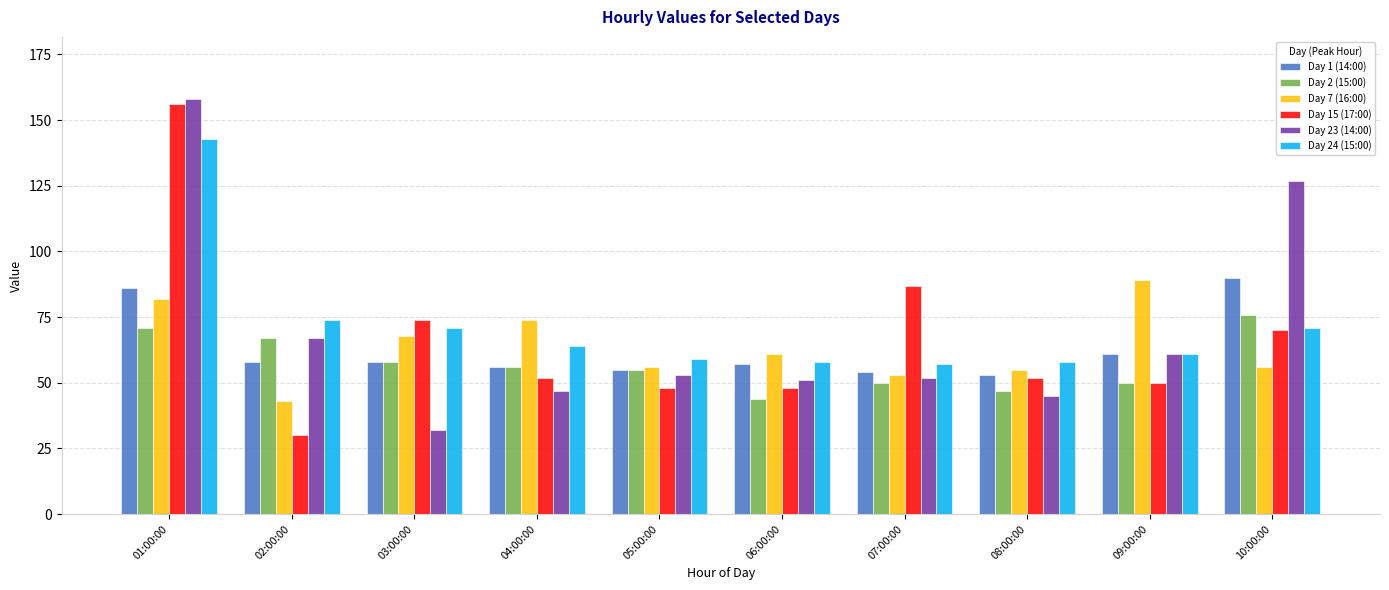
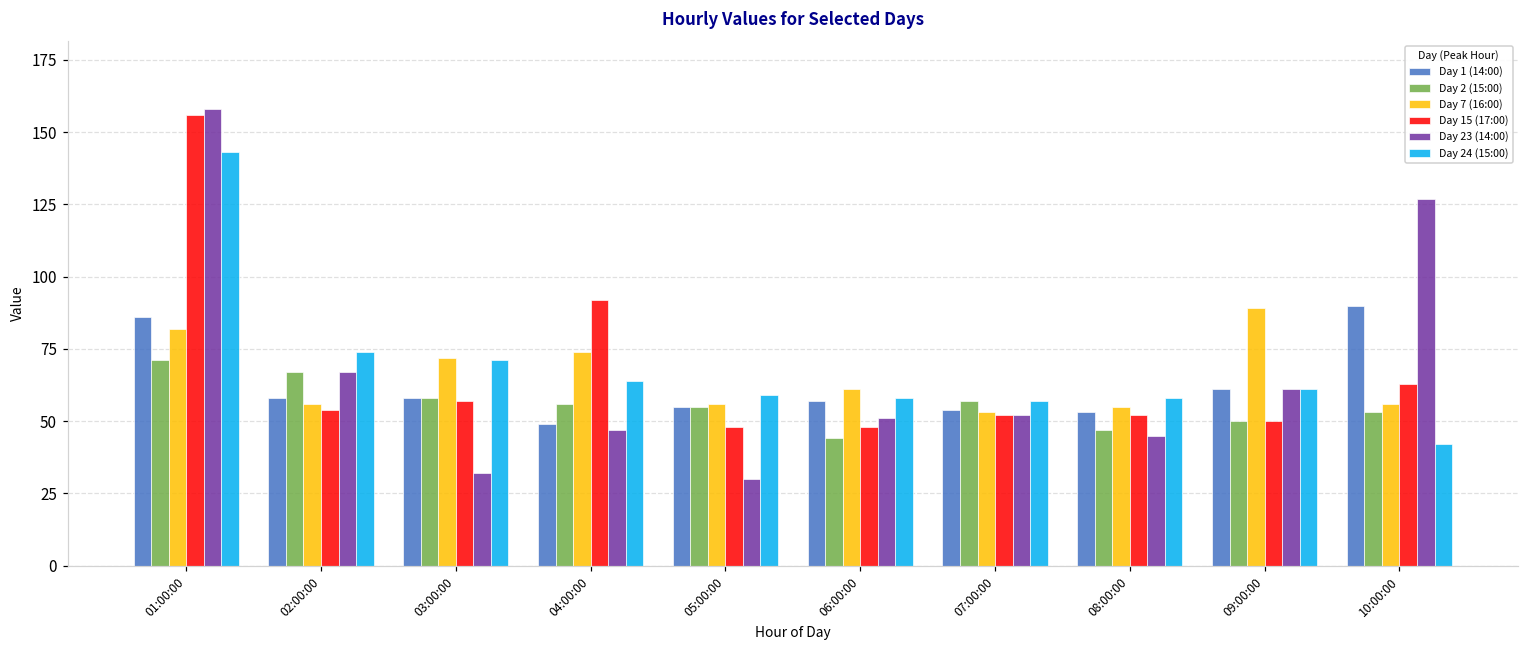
  {
    "Day 1 (14:00)": {
      "01:00:00": 86,
      "02:00:00": 58,
      "03:00:00": 58,
-     "04:00:00": 56,
+     "04:00:00": 49,
      "05:00:00": 55,
      "06:00:00": 57,
      "07:00:00": 54,
      "08:00:00": 53,
      "09:00:00": 61,
      "10:00:00": 90
    },
    "Day 2 (15:00)": {
      "01:00:00": 71,
      "02:00:00": 67,
      "03:00:00": 58,
      "04:00:00": 56,
      "05:00:00": 55,
      "06:00:00": 44,
-     "07:00:00": 50,
+     "07:00:00": 57,
      "08:00:00": 47,
      "09:00:00": 50,
-     "10:00:00": 76
+     "10:00:00": 53
    },
    "Day 7 (16:00)": {
      "01:00:00": 82,
-     "02:00:00": 43,
-     "03:00:00": 68,
+     "02:00:00": 56,
+     "03:00:00": 72,
      "04:00:00": 74,
      "05:00:00": 56,
      "06:00:00": 61,
      "07:00:00": 53,
      "08:00:00": 55,
      "09:00:00": 89,
      "10:00:00": 56
    },
    "Day 15 (17:00)": {
      "01:00:00": 156,
-     "02:00:00": 30,
-     "03:00:00": 74,
-     "04:00:00": 52,
+     "02:00:00": 54,
+     "03:00:00": 57,
+     "04:00:00": 92,
      "05:00:00": 48,
      "06:00:00": 48,
-     "07:00:00": 87,
+     "07:00:00": 52,
      "08:00:00": 52,
      "09:00:00": 50,
-     "10:00:00": 70
+     "10:00:00": 63
    },
    "Day 23 (14:00)": {
      "01:00:00": 158,
      "02:00:00": 67,
      "03:00:00": 32,
      "04:00:00": 47,
-     "05:00:00": 53,
+     "05:00:00": 30,
      "06:00:00": 51,
      "07:00:00": 52,
      "08:00:00": 45,
      "09:00:00": 61,
      "10:00:00": 127
    },
    "Day 24 (15:00)": {
      "01:00:00": 143,
      "02:00:00": 74,
      "03:00:00": 71,
      "04:00:00": 64,
      "05:00:00": 59,
      "06:00:00": 58,
      "07:00:00": 57,
      "08:00:00": 58,
      "09:00:00": 61,
-     "10:00:00": 71
+     "10:00:00": 42
    }
  }
